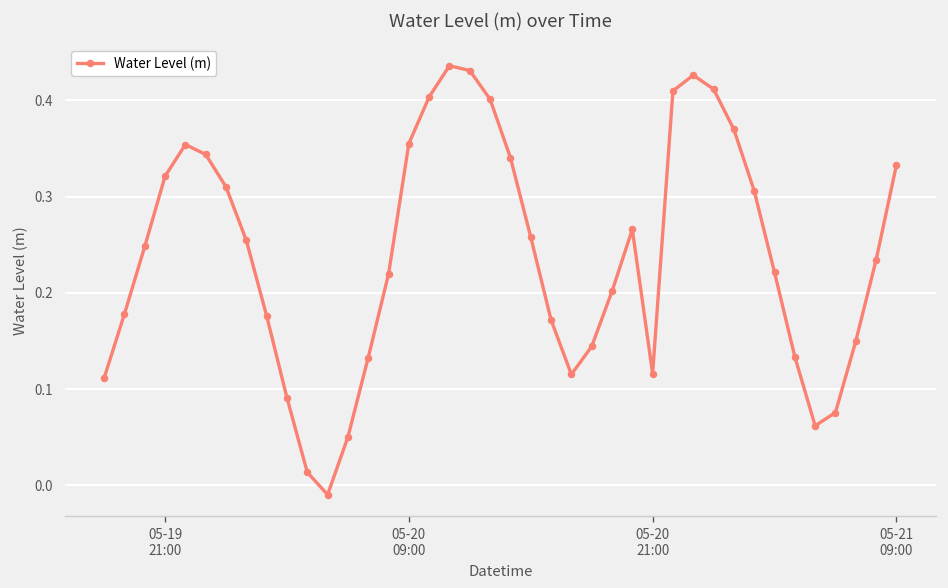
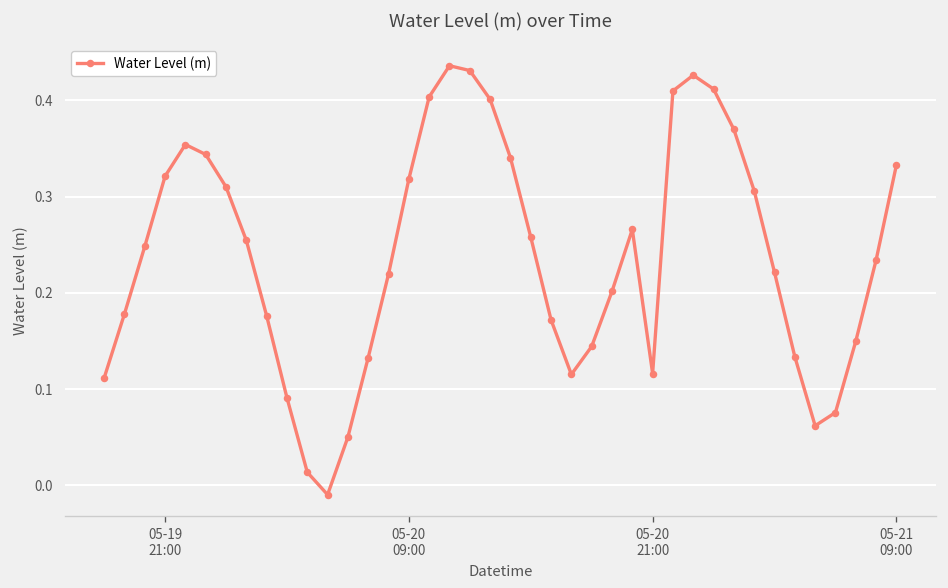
  {
    "05-19 21:00": 0.32,
-   "05-20 09:00": 0.36,
+   "05-20 09:00": 0.32,
    "05-20 21:00": 0.12,
    "05-21 09:00": 0.33
  }
